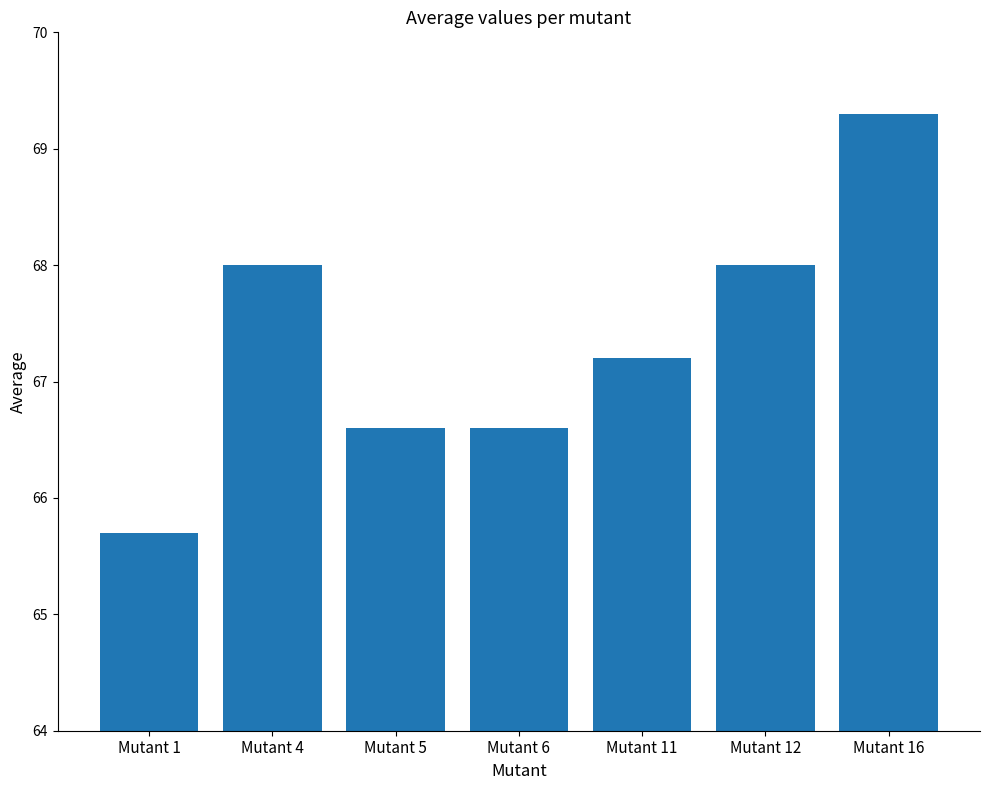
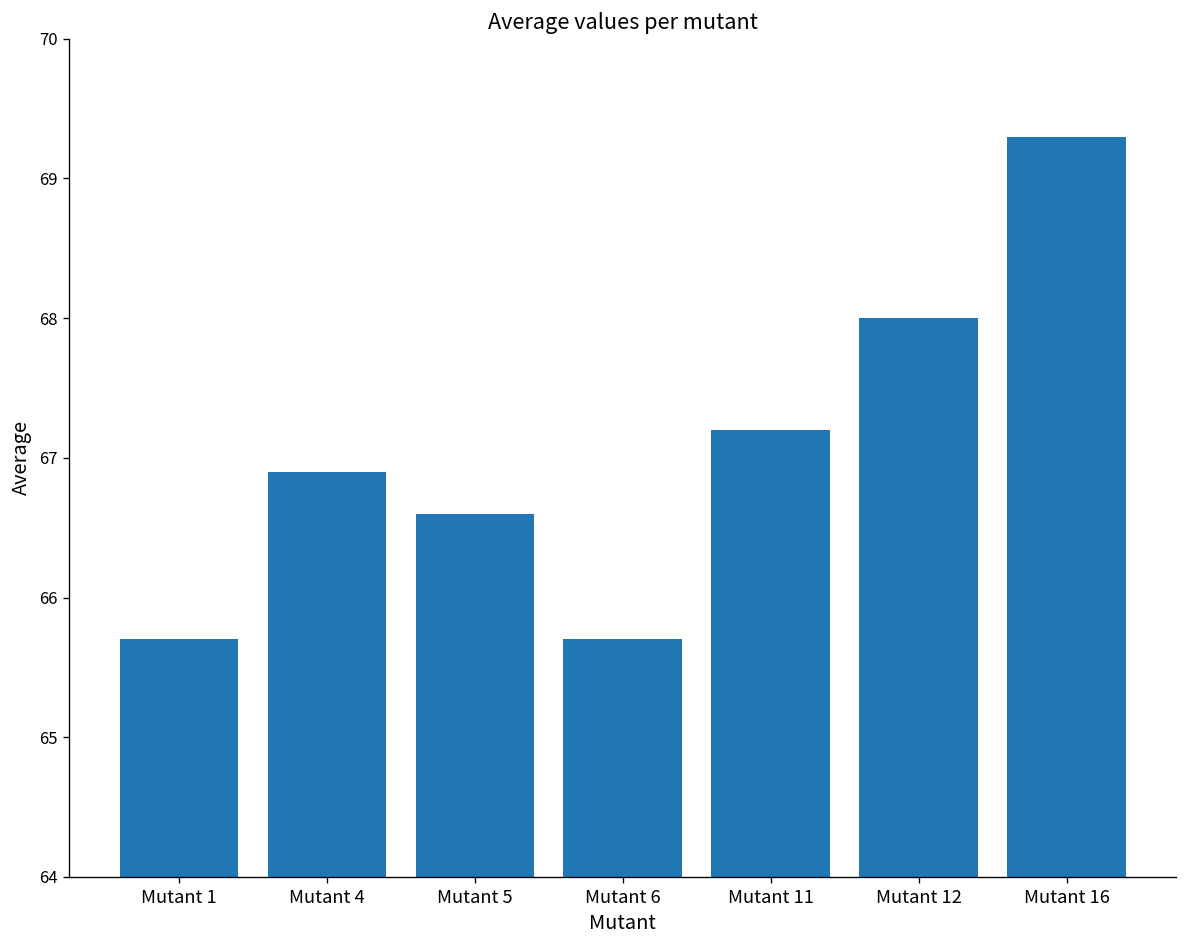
  {
    "Mutant 1": 65.7,
-   "Mutant 4": 68.0,
+   "Mutant 4": 66.9,
    "Mutant 5": 66.6,
-   "Mutant 6": 66.6,
+   "Mutant 6": 65.7,
    "Mutant 11": 67.2,
    "Mutant 12": 68.0,
    "Mutant 16": 69.3
  }
